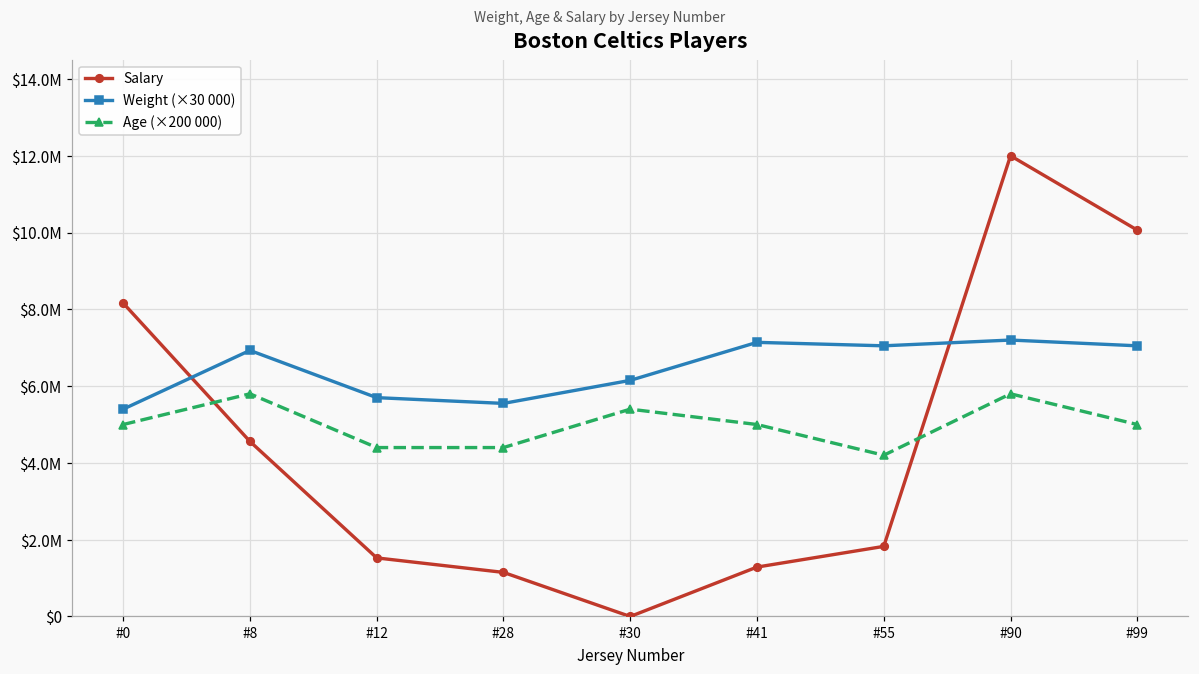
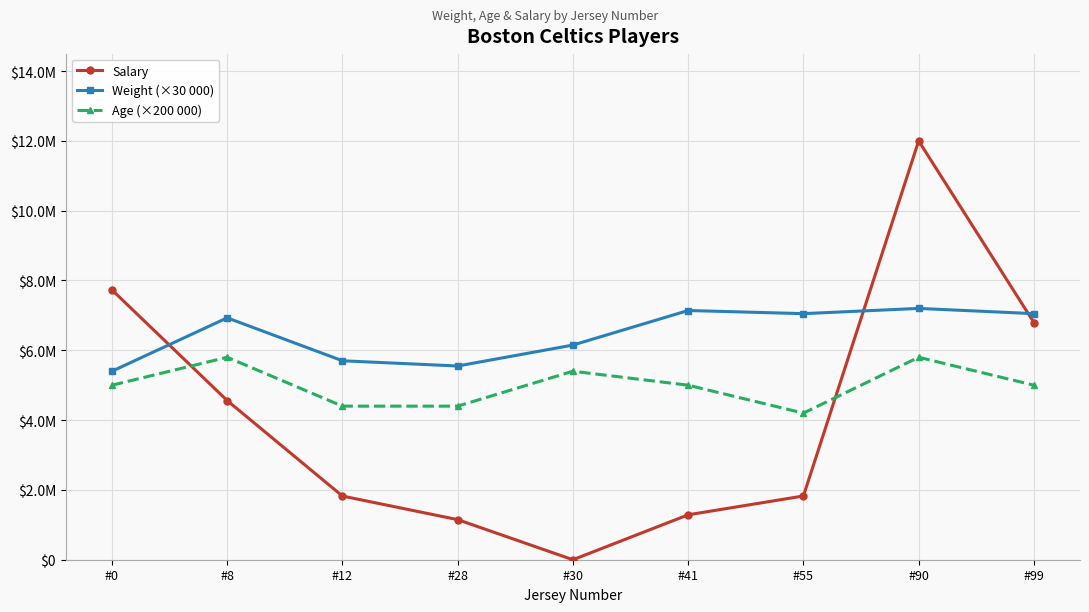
  {
    "Salary": {
-     "#0": "$8200000",
+     "#0": "$7700000",
      "#8": "$4600000",
-     "#12": "$1500000",
+     "#12": "$1800000",
      "#28": "$1100000",
      "#30": "$0",
      "#41": "$1300000",
      "#55": "$1800000",
      "#90": "$12000000",
-     "#99": "$10100000"
+     "#99": "$6800000"
    },
    "Weight (×30 000)": {
      "#0": "$5400000",
      "#8": "$6900000",
      "#12": "$5700000",
      "#28": "$5600000",
      "#30": "$6200000",
      "#41": "$7100000",
      "#55": "$7100000",
      "#90": "$7200000",
      "#99": "$7100000"
    },
    "Age (×200 000)": {
      "#0": "$5000000",
      "#8": "$5800000",
      "#12": "$4400000",
      "#28": "$4400000",
      "#30": "$5400000",
      "#41": "$5000000",
      "#55": "$4200000",
      "#90": "$5800000",
      "#99": "$5000000"
    }
  }
